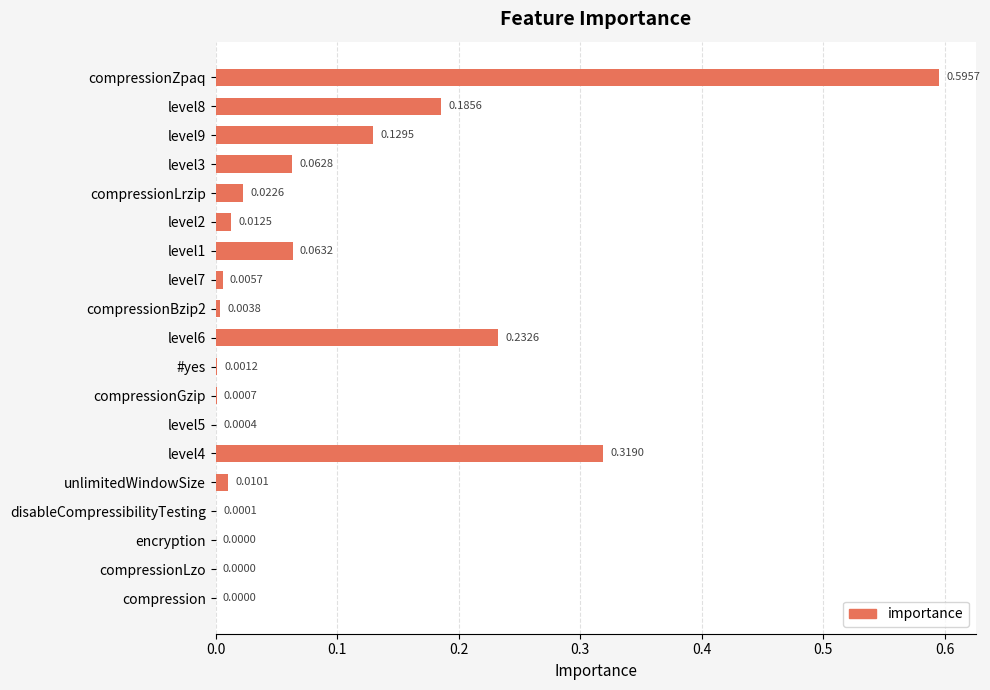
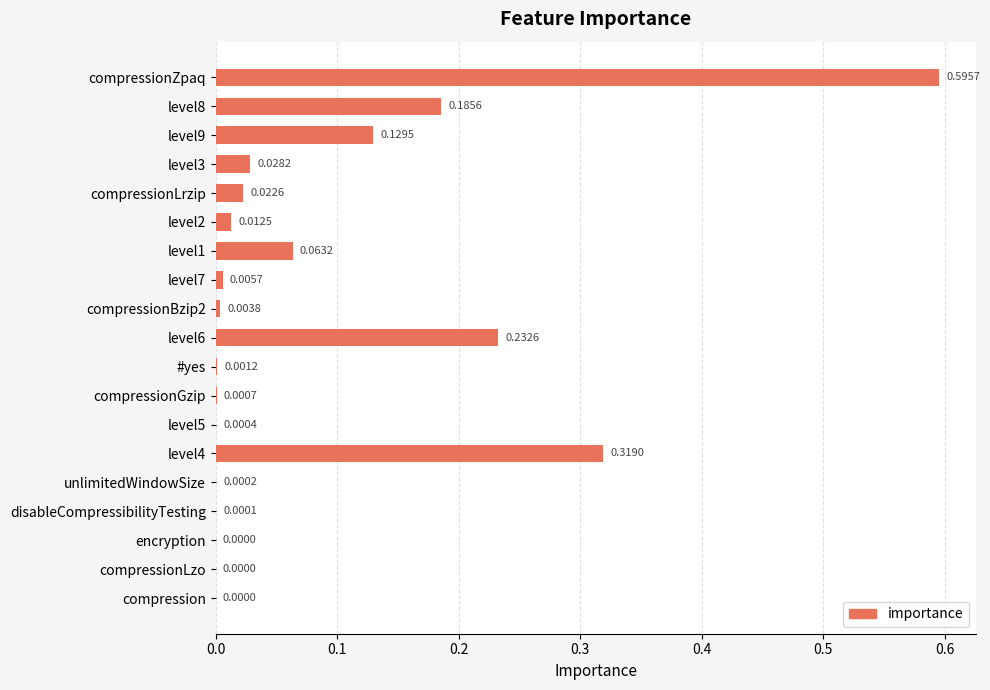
  {
    "compressionZpaq": 0.5957,
    "level8": 0.1856,
    "level9": 0.1295,
-   "level3": 0.0628,
+   "level3": 0.0282,
    "compressionLrzip": 0.0226,
    "level2": 0.0125,
    "level1": 0.0632,
    "level7": 0.0057,
    "compressionBzip2": 0.0038,
    "level6": 0.2326,
    "#yes": 0.0012,
    "compressionGzip": 0.0007,
    "level5": 0.0004,
    "level4": 0.3190,
-   "unlimitedWindowSize": 0.0101,
+   "unlimitedWindowSize": 0.0002,
    "disableCompressibilityTesting": 0.0001,
    "encryption": 0.0000,
    "compressionLzo": 0.0000,
    "compression": 0.0000
  }
